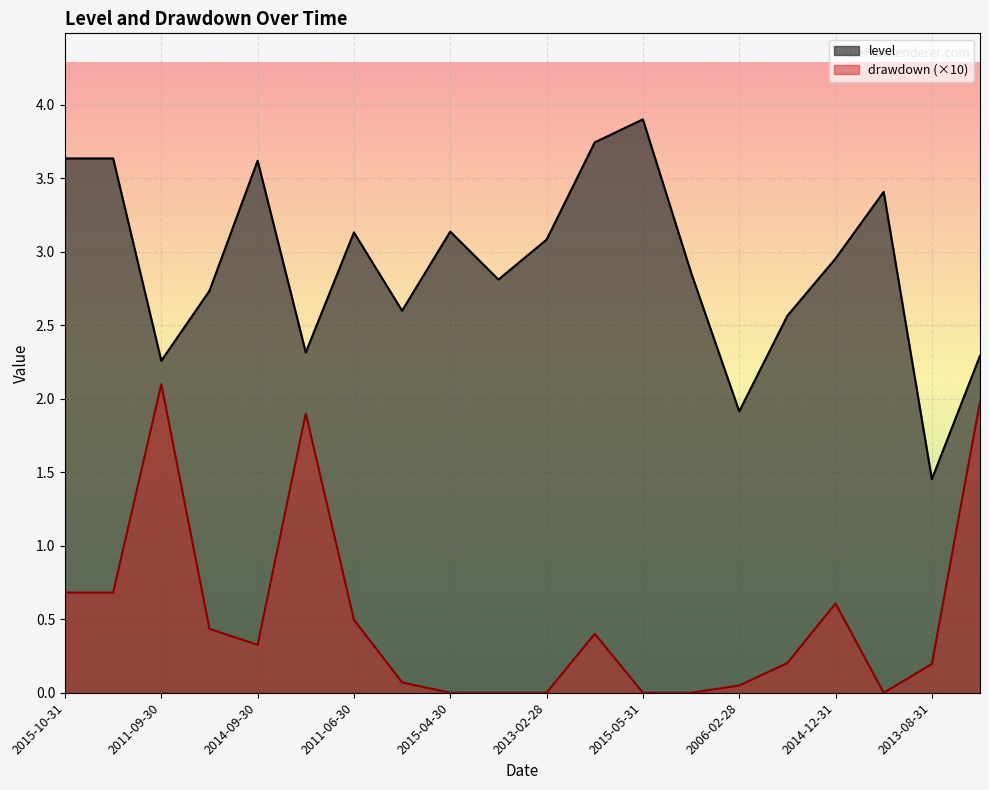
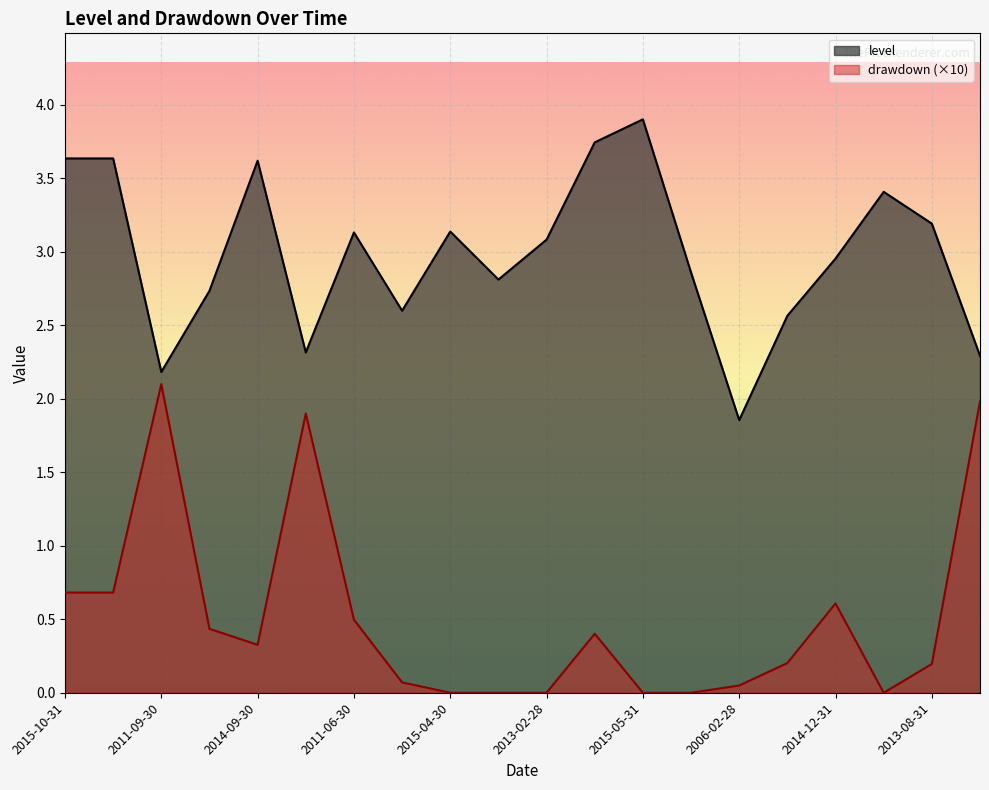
  {
    "level": {
-     "2011-09-30": 2.26,
+     "2011-09-30": 2.18,
      "2014-09-30": 3.62,
      "2011-06-30": 3.13,
      "2015-04-30": 3.14,
      "2013-02-28": 3.08,
      "2015-05-31": 3.90,
-     "2006-02-28": 1.91,
+     "2006-02-28": 1.86,
      "2014-12-31": 2.95,
-     "2013-08-31": 1.45
+     "2013-08-31": 3.19
    },
    "drawdown (×10)": {
      "2011-09-30": 2.10,
      "2014-09-30": 0.33,
      "2011-06-30": 0.50,
      "2015-04-30": 0.00,
      "2013-02-28": 0.00,
      "2015-05-31": 0.00,
      "2006-02-28": 0.05,
      "2014-12-31": 0.61,
      "2013-08-31": 0.20
    }
  }
